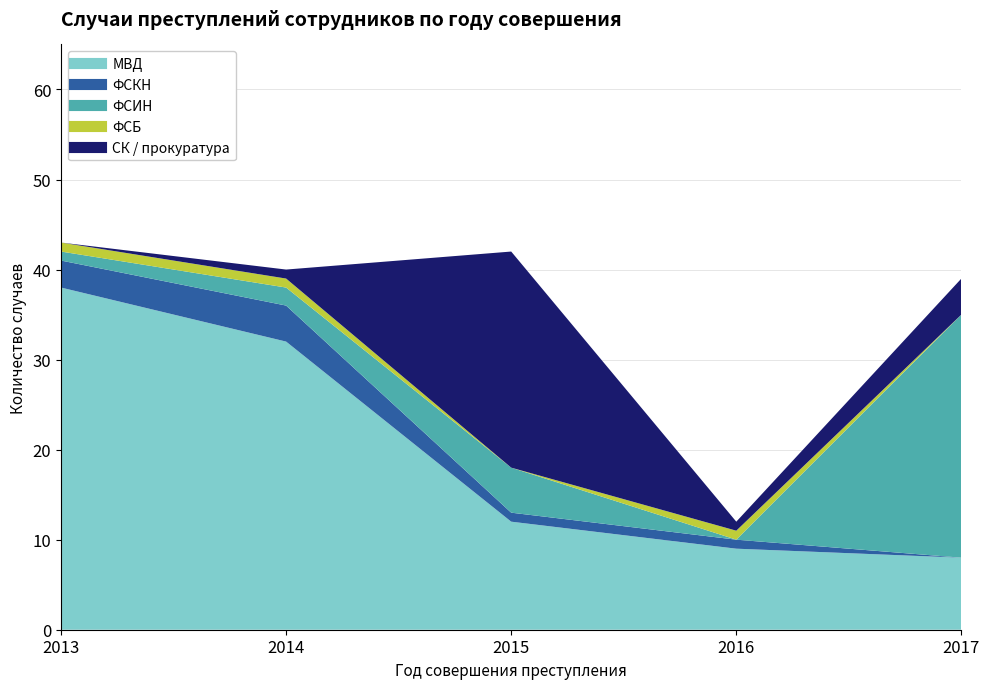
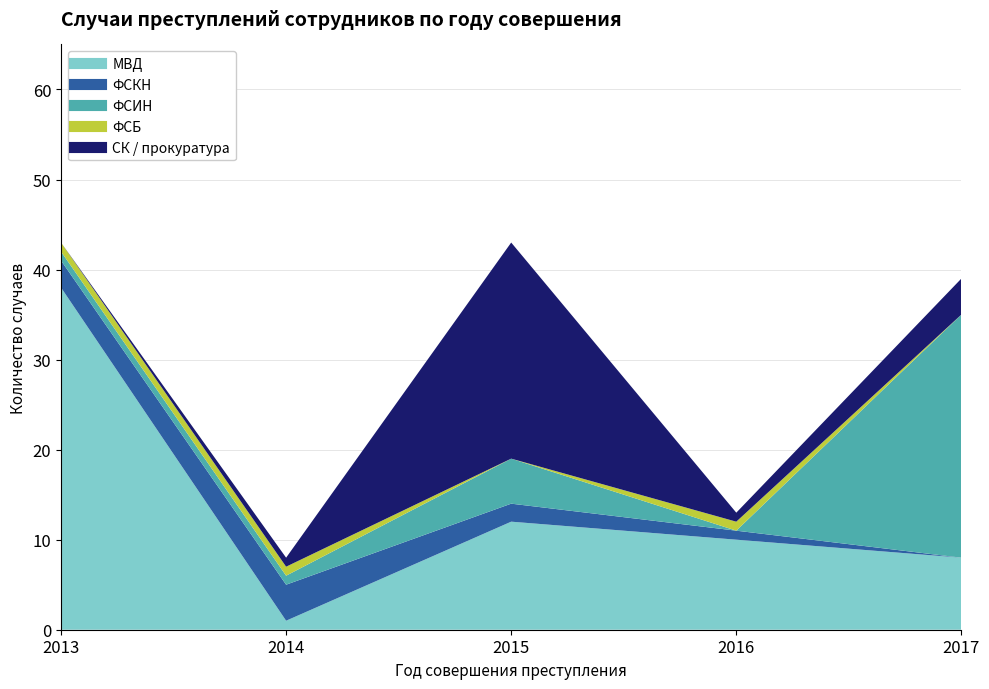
  {
    "МВД": {
-     "2014": 32,
-     "2016": 9
+     "2014": 1,
+     "2016": 10
    },
    "ФСКН": {
-     "2015": 1
+     "2015": 2
    },
    "ФСИН": {
-     "2014": 2
+     "2014": 1
    },
    "СК / прокуратура": {
      "2014": 1,
      "2015": 24,
      "2016": 1,
      "2017": 4
    }
  }
